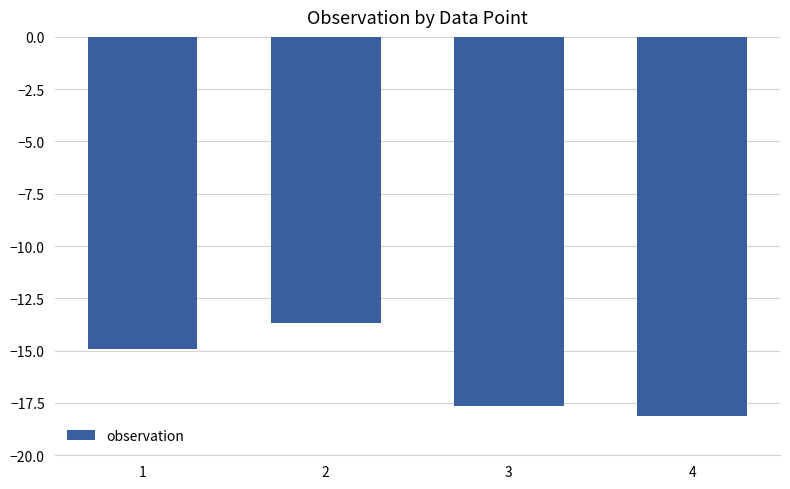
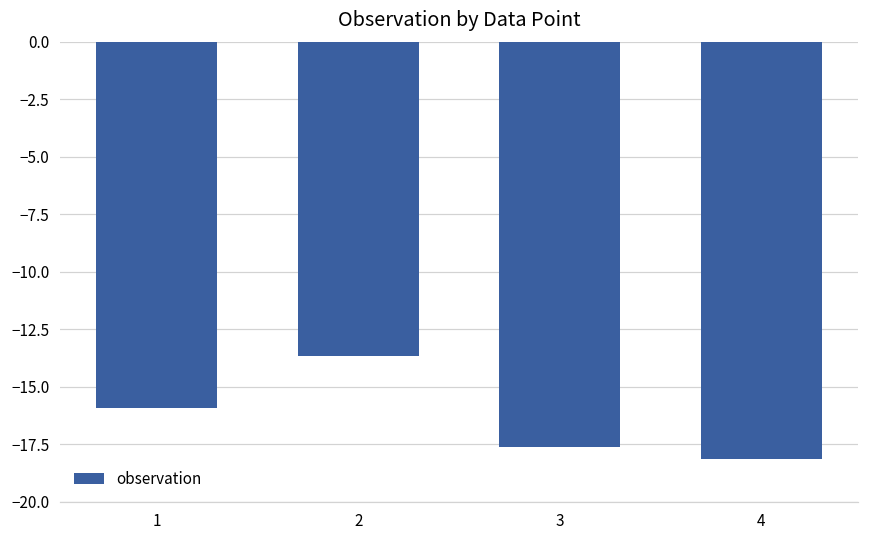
  {
-   "1": -14.9,
+   "1": -15.9,
    "2": -13.7,
    "3": -17.6,
    "4": -18.1
  }
